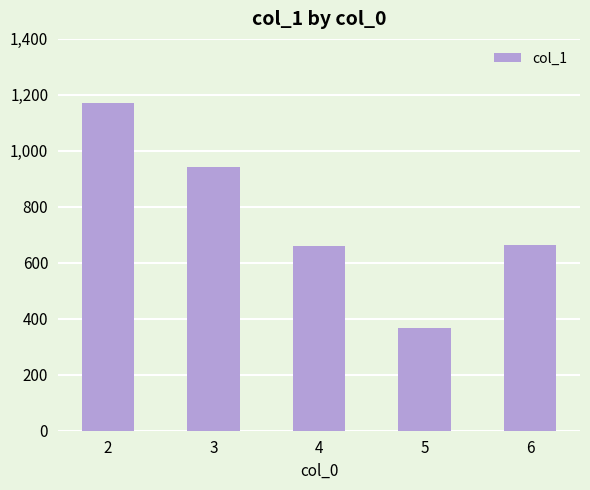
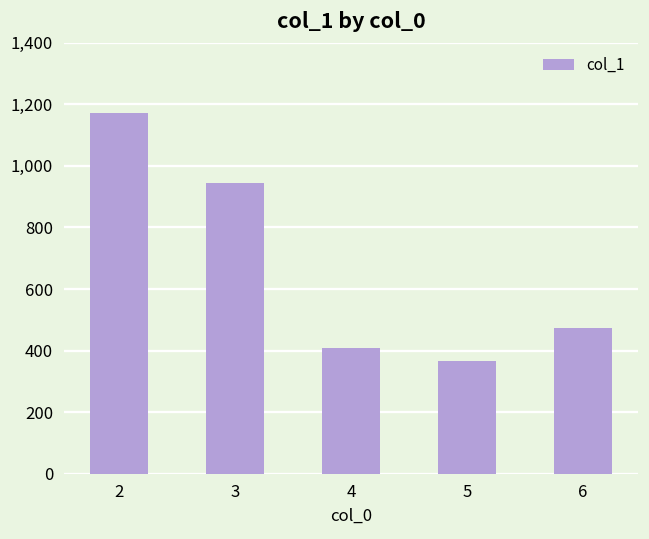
  {
    "2": "1,170",
    "3": "940",
-   "4": "660",
+   "4": "410",
    "5": "370",
-   "6": "660"
+   "6": "480"
  }
